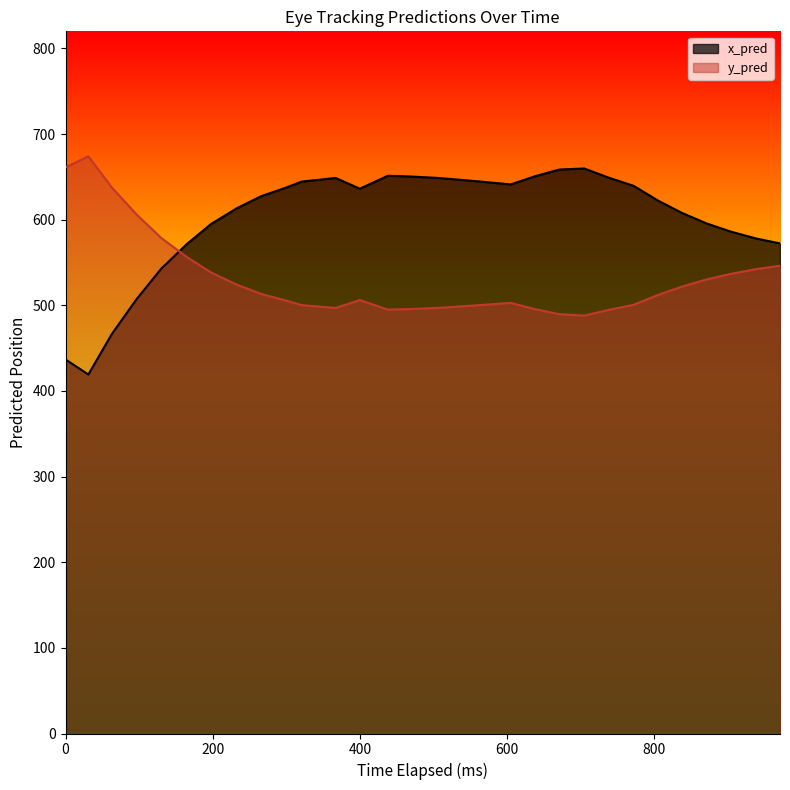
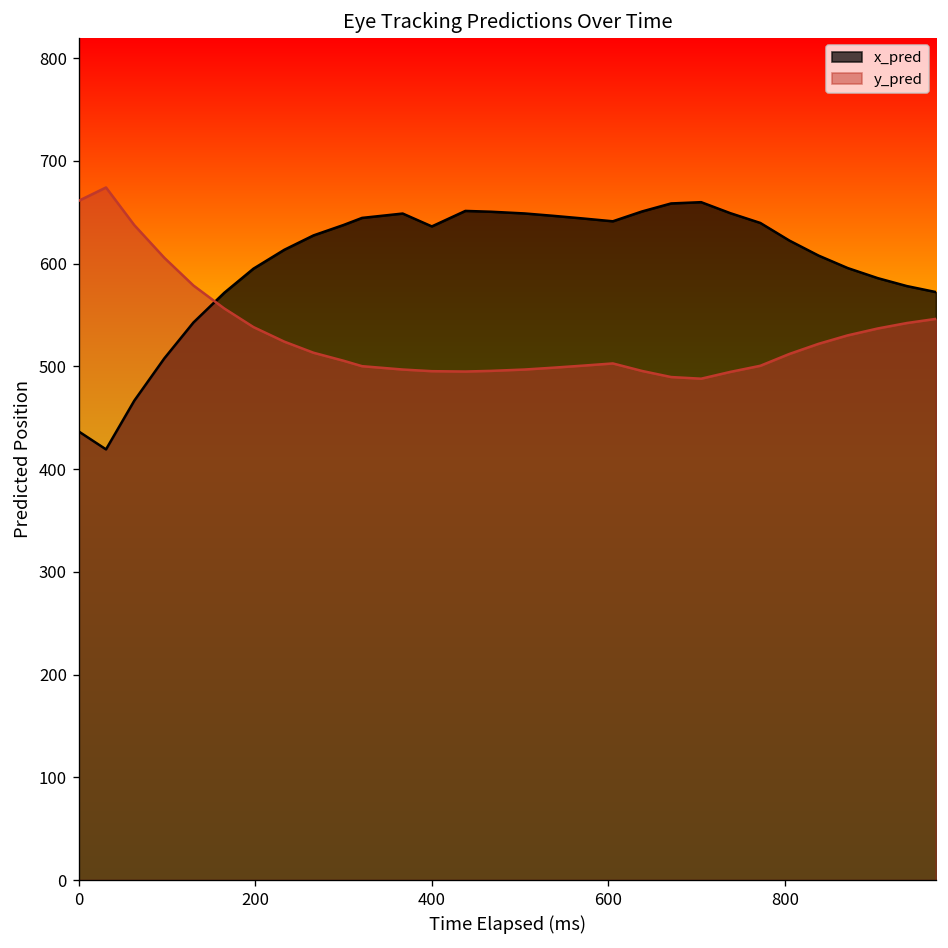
  {
    "x_pred": {
      "0": 440,
      "400": 640
    },
    "y_pred": {
      "0": 660,
-     "400": 510
+     "400": 500
    }
  }
